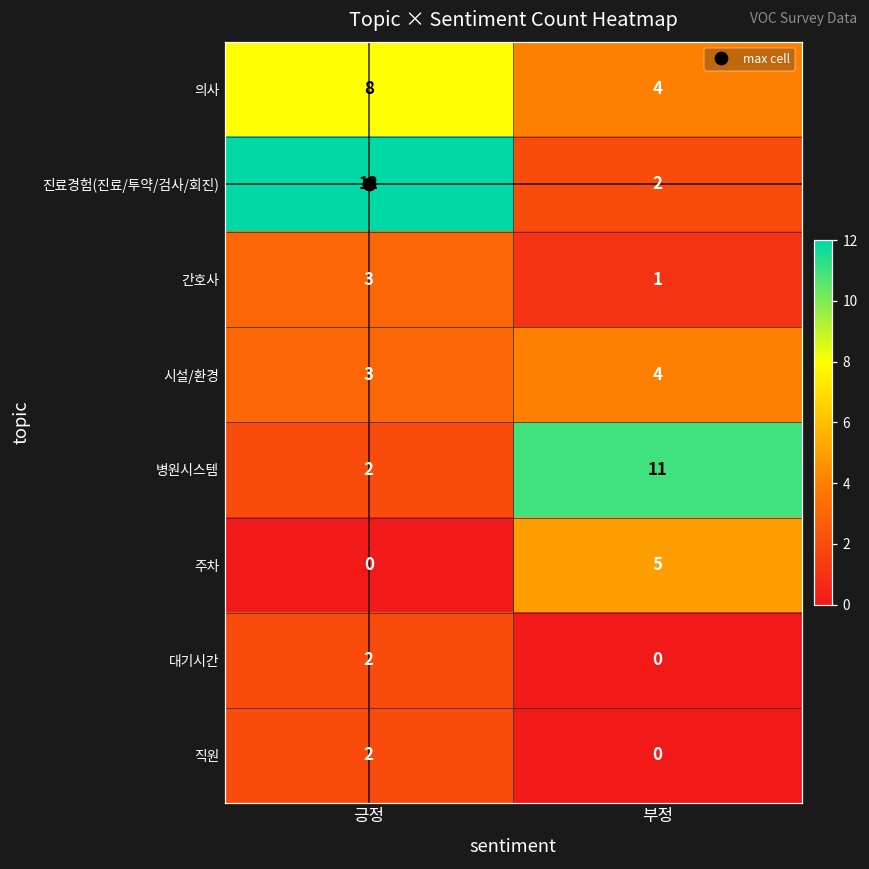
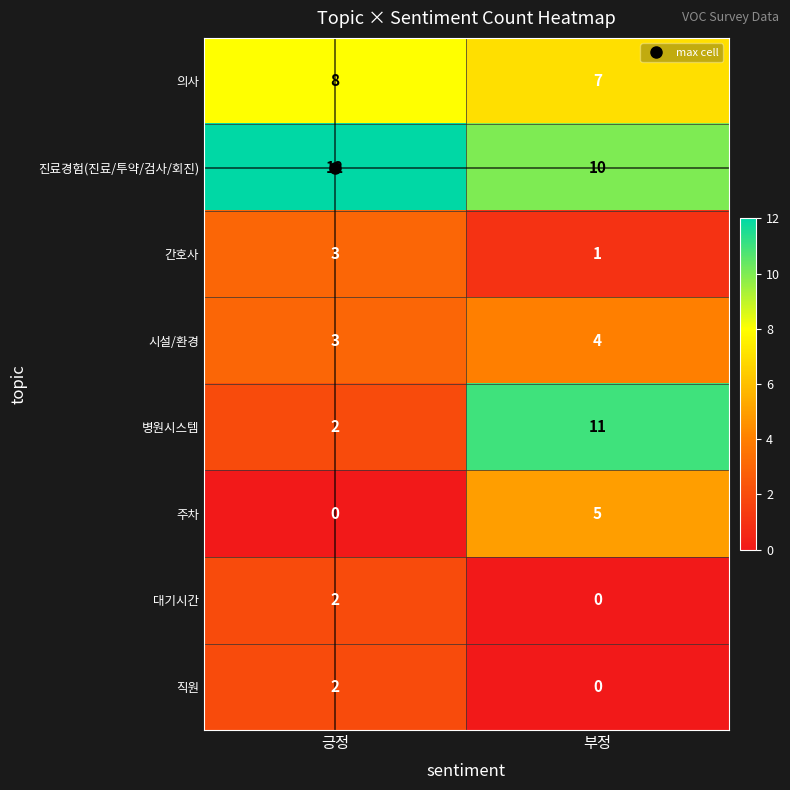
  {
    "의사": {
      "긍정": 8,
-     "부정": 4
+     "부정": 7
    },
    "진료경험(진료/투약/검사/회진)": {
-     "부정": 2
+     "부정": 10
    },
    "간호사": {
      "긍정": 3,
      "부정": 1
    },
    "시설/환경": {
      "긍정": 3,
      "부정": 4
    },
    "병원시스템": {
      "긍정": 2,
      "부정": 11
    },
    "주차": {
      "긍정": 0,
      "부정": 5
    },
    "대기시간": {
      "긍정": 2,
      "부정": 0
    },
    "직원": {
      "긍정": 2,
      "부정": 0
    }
  }
